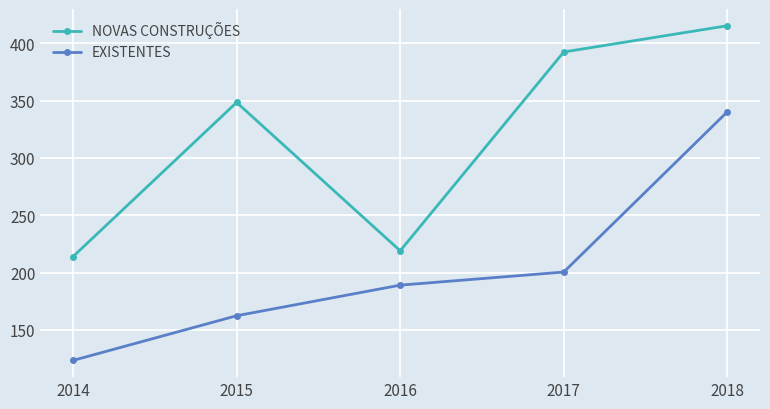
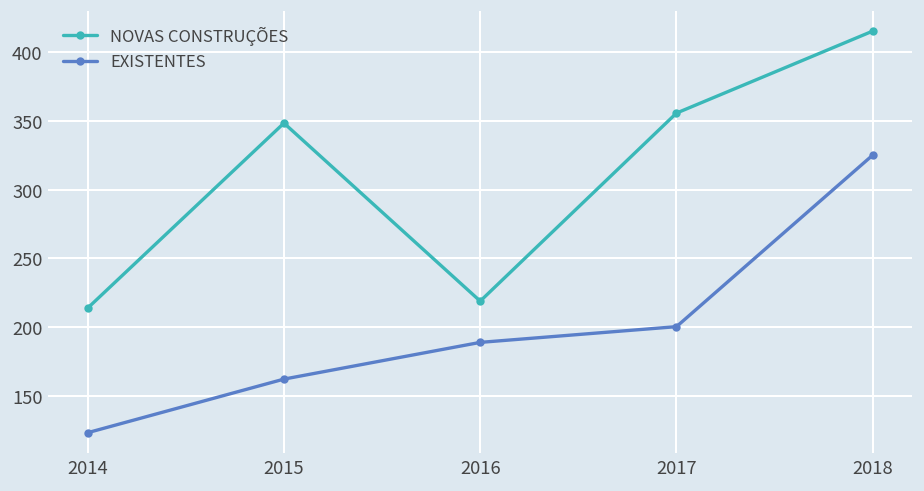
  {
    "NOVAS CONSTRUÇÕES": {
      "2014": 214,
      "2015": 348,
      "2016": 219,
-     "2017": 392,
+     "2017": 356,
      "2018": 415
    },
    "EXISTENTES": {
      "2014": 123,
      "2015": 162,
      "2016": 189,
      "2017": 200,
-     "2018": 340
+     "2018": 325
    }
  }
